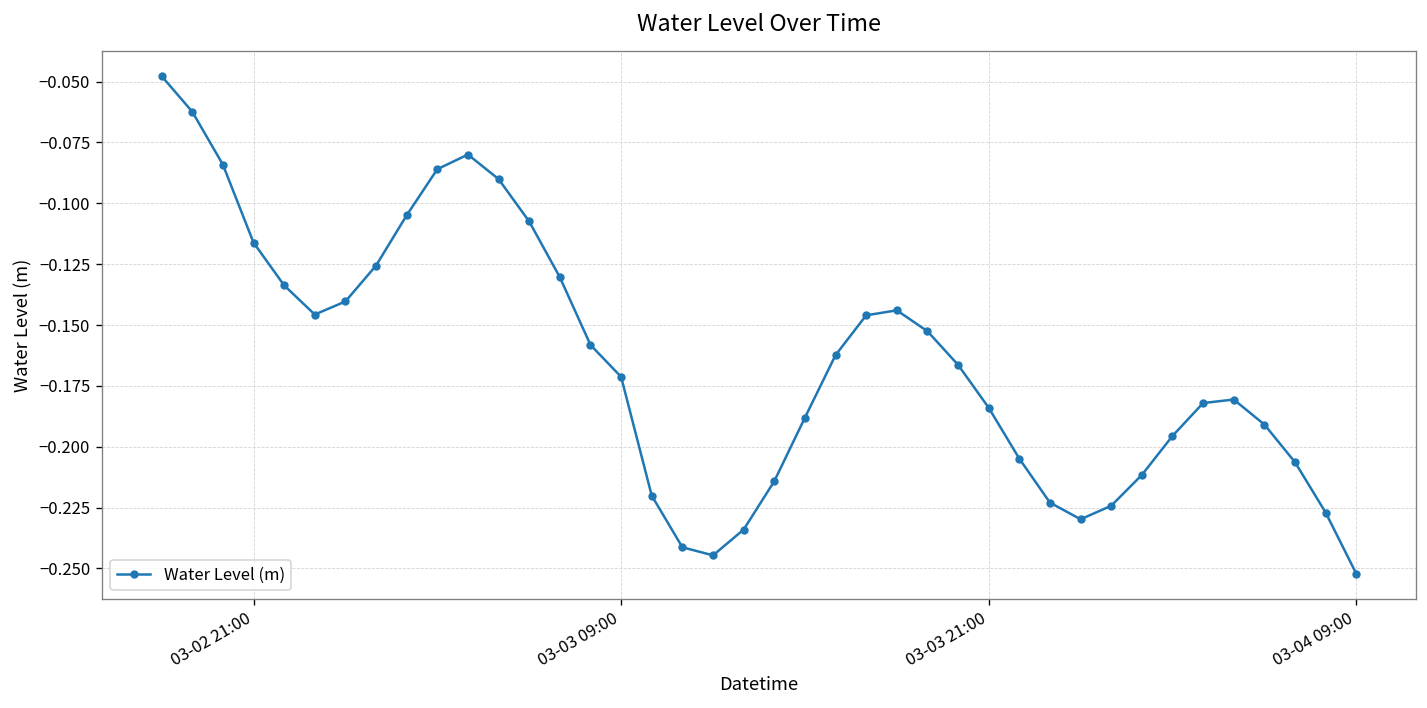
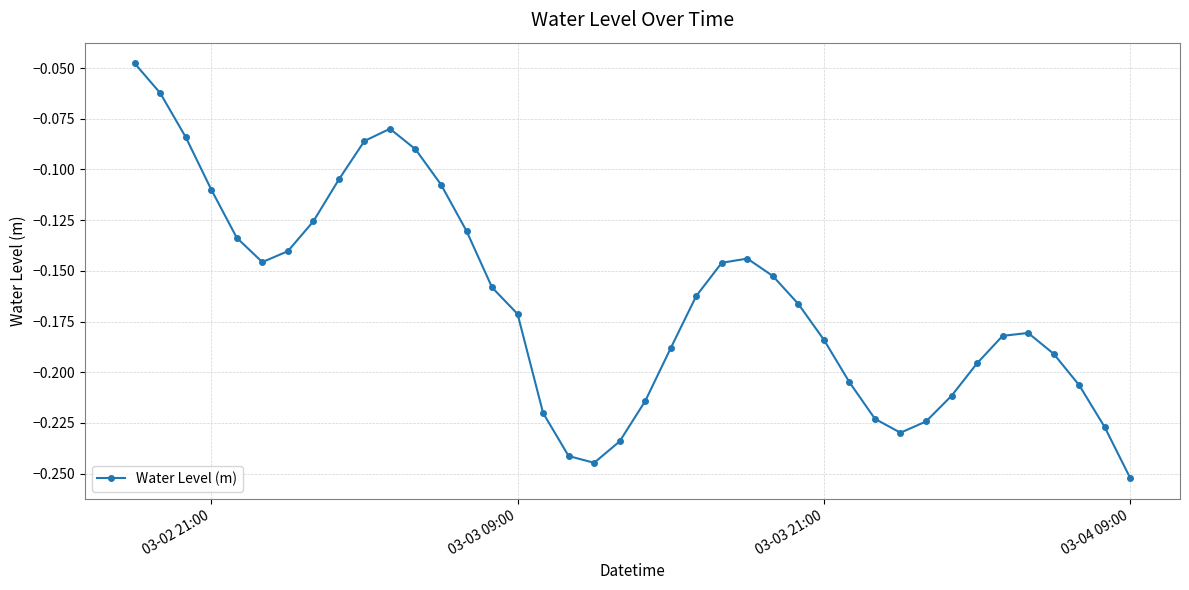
  {
-   "03-02 21:00": -0.116,
+   "03-02 21:00": -0.110,
    "03-03 09:00": -0.171,
    "03-03 21:00": -0.184,
    "03-04 09:00": -0.252
  }
